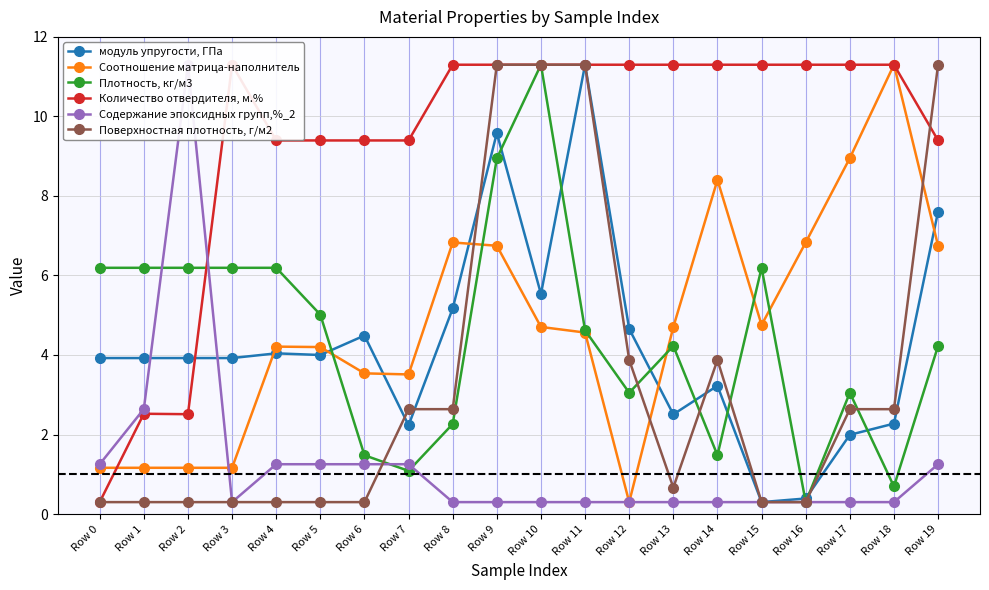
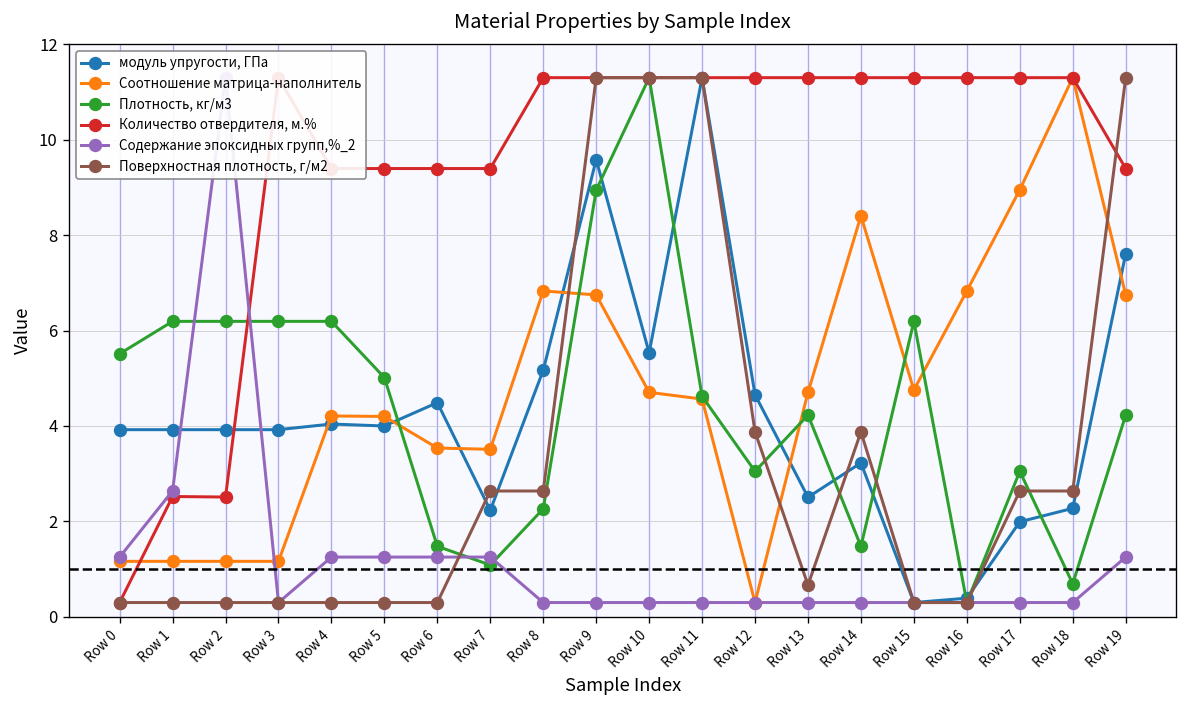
  {
    "модуль упругости, ГПа": {
      "Row 0": 3.9,
      "Row 1": 3.9,
      "Row 2": 3.9,
      "Row 3": 3.9,
      "Row 4": 4.0,
      "Row 5": 4.0,
      "Row 6": 4.5,
      "Row 7": 2.2,
      "Row 8": 5.2,
      "Row 9": 9.6,
      "Row 10": 5.5,
      "Row 12": 4.7,
      "Row 13": 2.5,
      "Row 14": 3.2,
      "Row 16": 0.4,
      "Row 17": 2.0,
      "Row 18": 2.3,
      "Row 19": 7.6
    },
    "Соотношение матрица-наполнитель": {
      "Row 0": 1.2,
      "Row 1": 1.2,
      "Row 2": 1.2,
      "Row 3": 1.2,
      "Row 4": 4.2,
      "Row 5": 4.2,
      "Row 6": 3.5,
      "Row 7": 3.5,
      "Row 8": 6.8,
      "Row 9": 6.7,
      "Row 10": 4.7,
      "Row 13": 4.7,
      "Row 14": 8.4,
      "Row 15": 4.8,
      "Row 16": 6.8,
      "Row 17": 9.0,
      "Row 19": 6.7
    },
    "Плотность, кг/м3": {
-     "Row 0": 6.2,
+     "Row 0": 5.5,
      "Row 1": 6.2,
      "Row 2": 6.2,
      "Row 3": 6.2,
      "Row 4": 6.2,
      "Row 5": 5.0,
      "Row 6": 1.5,
      "Row 7": 1.1,
      "Row 8": 2.3,
      "Row 9": 8.9,
      "Row 12": 3.0,
      "Row 13": 4.2,
      "Row 14": 1.5,
      "Row 15": 6.2,
      "Row 17": 3.0,
      "Row 18": 0.7,
      "Row 19": 4.2
    },
    "Количество отвердителя, м.%": {
      "Row 1": 2.5,
      "Row 2": 2.5,
      "Row 4": 9.4,
      "Row 5": 9.4,
      "Row 6": 9.4,
      "Row 7": 9.4,
      "Row 8": 11.3,
      "Row 12": 11.3,
      "Row 13": 11.3,
      "Row 14": 11.3,
      "Row 15": 11.3,
      "Row 16": 11.3,
      "Row 17": 11.3,
      "Row 19": 9.4
    },
    "Содержание эпоксидных групп,%_2": {
      "Row 0": 1.3,
      "Row 1": 2.6,
      "Row 4": 1.3,
      "Row 5": 1.3,
      "Row 6": 1.3,
      "Row 7": 1.3,
      "Row 8": 0.3,
      "Row 9": 0.3,
      "Row 10": 0.3,
      "Row 11": 0.3,
      "Row 13": 0.3,
      "Row 14": 0.3,
      "Row 17": 0.3,
      "Row 18": 0.3,
      "Row 19": 1.3
    },
    "Поверхностная плотность, г/м2": {
      "Row 1": 0.3,
      "Row 2": 0.3,
      "Row 4": 0.3,
      "Row 5": 0.3,
      "Row 6": 0.3,
      "Row 7": 2.6,
      "Row 8": 2.6,
      "Row 12": 3.9,
      "Row 13": 0.7,
      "Row 14": 3.9,
      "Row 17": 2.6,
      "Row 18": 2.6,
      "Row 19": 11.3
    }
  }
